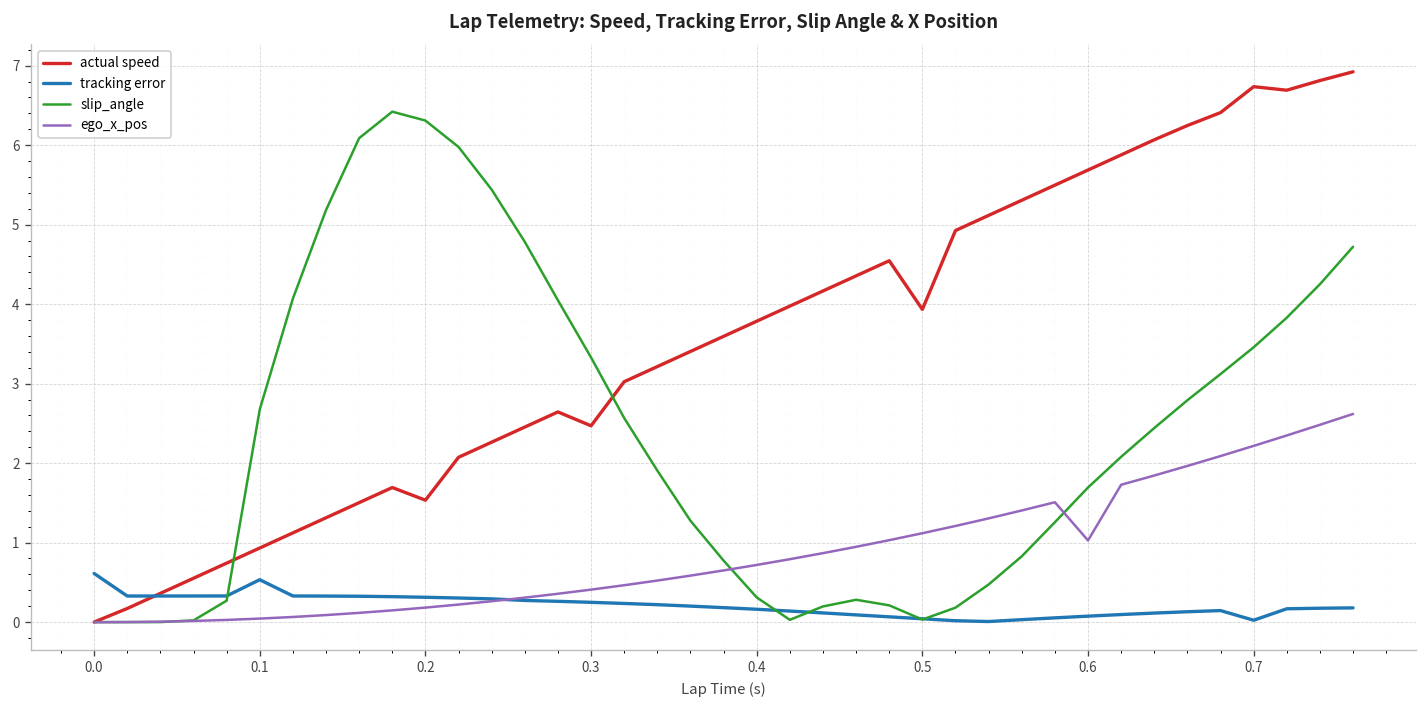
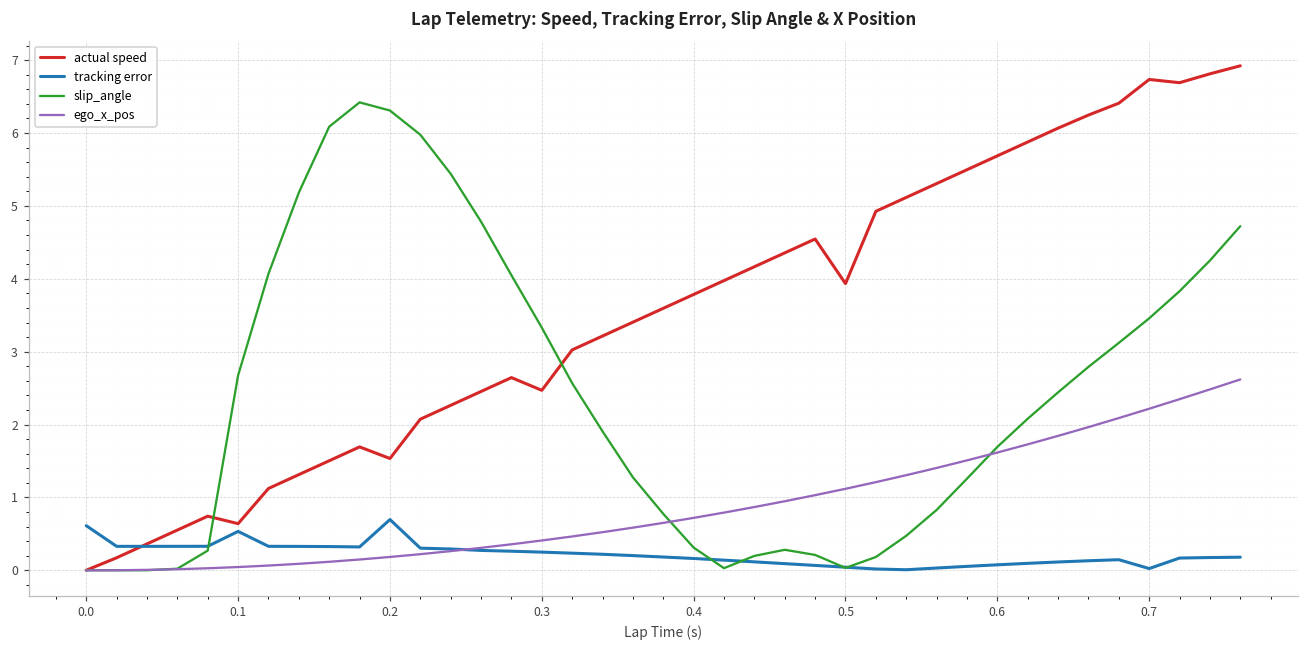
  {
    "actual speed": {
-     "0.1": 0.9,
+     "0.1": 0.6,
      "0.2": 1.5,
      "0.3": 2.5,
      "0.4": 3.8,
      "0.5": 3.9,
      "0.6": 5.7,
      "0.7": 6.7
    },
    "tracking error": {
      "0.0": 0.6,
      "0.1": 0.5,
-     "0.2": 0.3,
+     "0.2": 0.7,
      "0.3": 0.2,
      "0.4": 0.2,
      "0.6": 0.1,
      "0.7": 0.0
    },
    "slip_angle": {
      "0.1": 2.7,
      "0.2": 6.3,
      "0.3": 3.3,
      "0.4": 0.3,
      "0.6": 1.7,
      "0.7": 3.5
    },
    "ego_x_pos": {
      "0.1": 0.0,
      "0.2": 0.2,
      "0.3": 0.4,
      "0.4": 0.7,
      "0.5": 1.1,
-     "0.6": 1.0,
+     "0.6": 1.6,
      "0.7": 2.2
    }
  }
